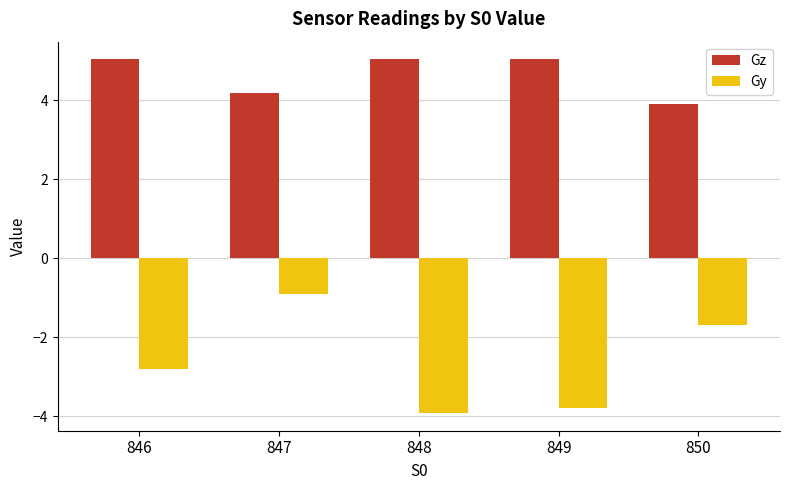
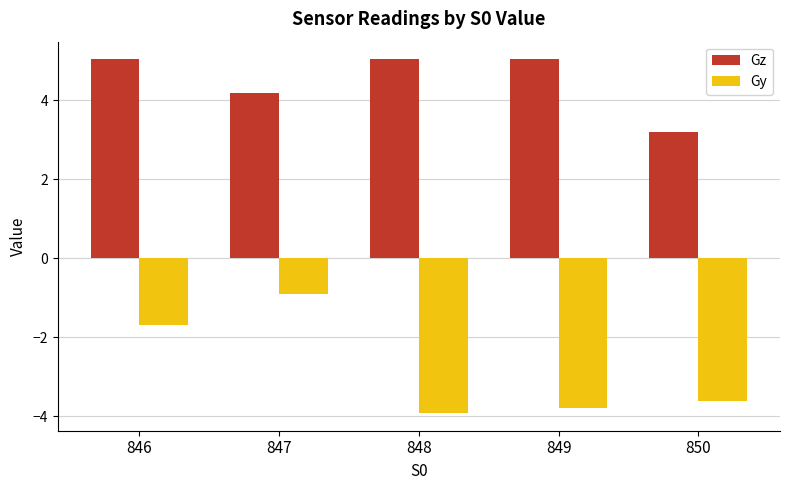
  {
    "Gz": {
      "846": 5.0,
      "847": 4.2,
      "848": 5.0,
      "849": 5.0,
-     "850": 3.9
+     "850": 3.2
    },
    "Gy": {
-     "846": -2.8,
+     "846": -1.7,
      "847": -0.9,
      "848": -3.9,
      "849": -3.8,
-     "850": -1.7
+     "850": -3.6
    }
  }
